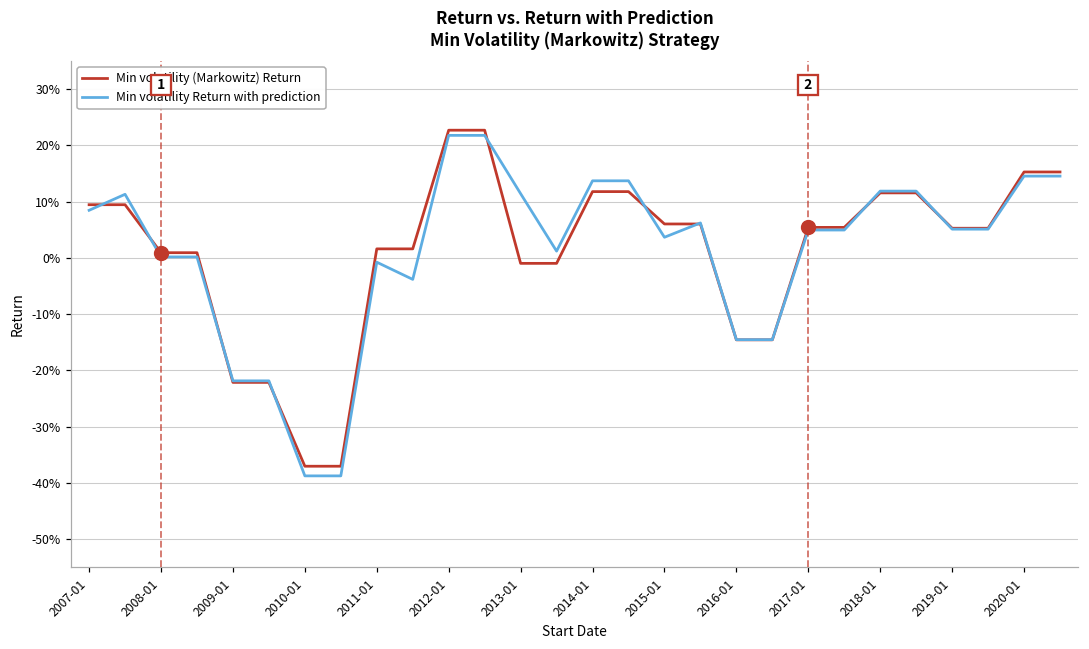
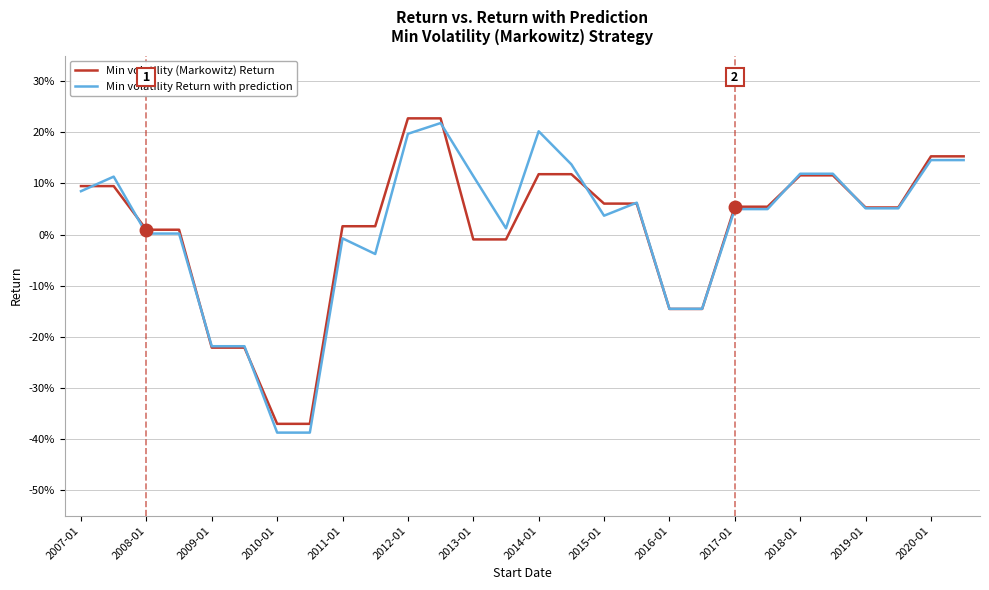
  {
    "Min volatility Return with prediction": {
      "2007-01": "8%",
      "2008-01": "0%",
      "2010-01": "-39%",
      "2011-01": "-1%",
-     "2012-01": "22%",
+     "2012-01": "20%",
      "2013-01": "11%",
-     "2014-01": "14%",
+     "2014-01": "20%",
      "2015-01": "4%",
      "2020-01": "15%"
    }
  }
